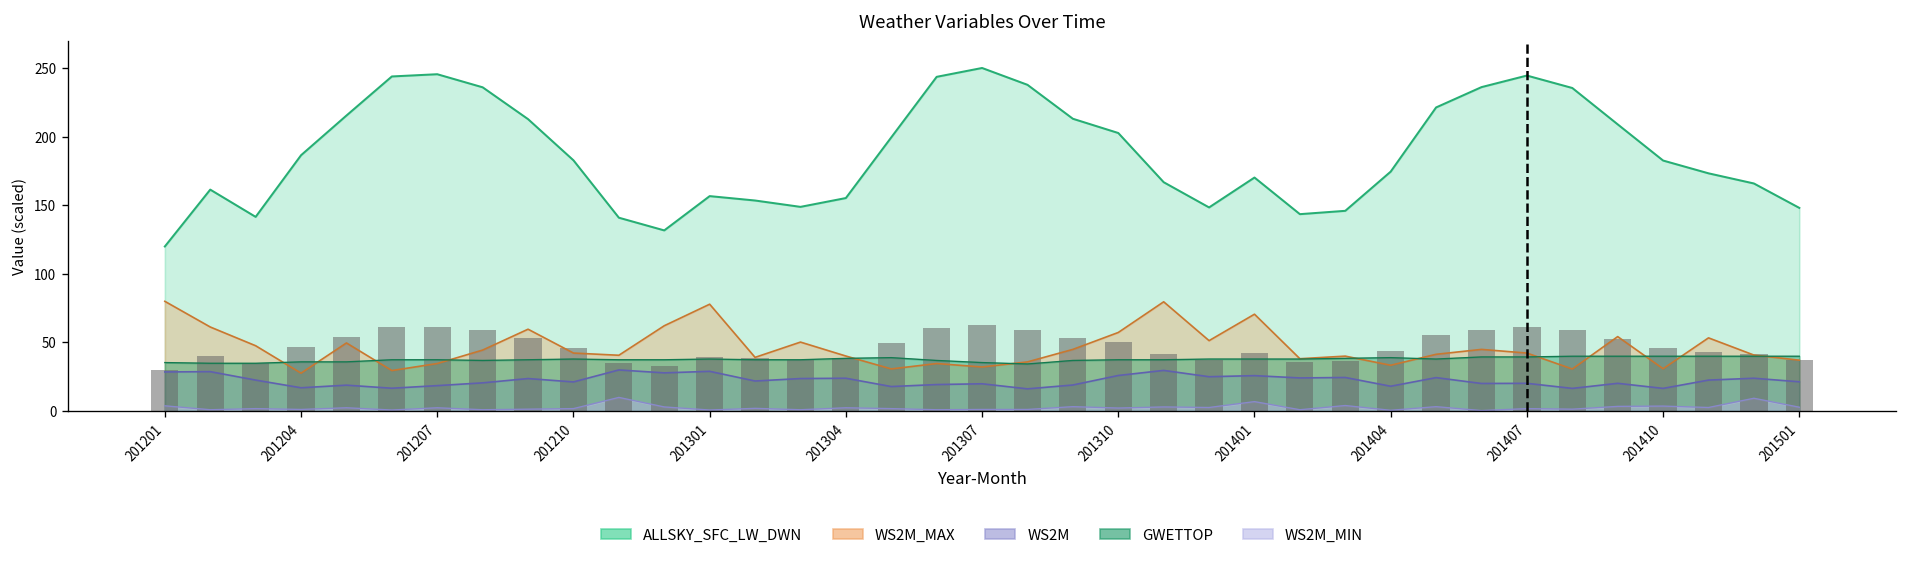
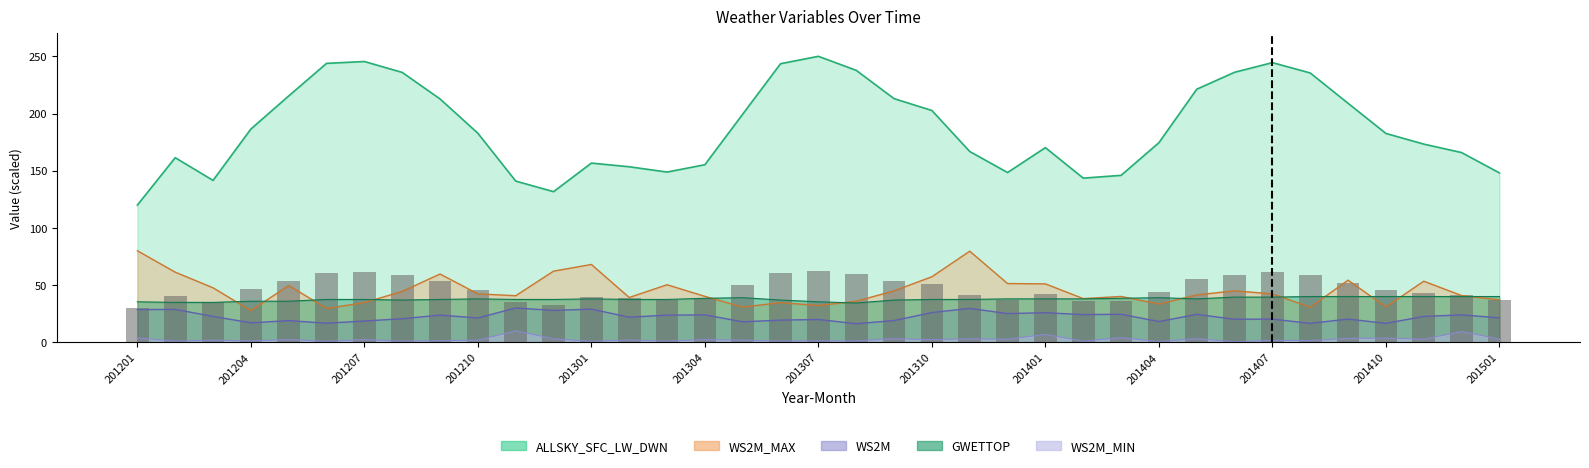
  {
    "WS2M_MAX": {
      "201201": 80,
      "201204": 28,
      "201207": 35,
      "201210": 42,
-     "201301": 78,
+     "201301": 68,
      "201307": 32,
      "201310": 57,
-     "201401": 71,
+     "201401": 51,
      "201404": 33,
      "201407": 42,
      "201410": 31,
      "201501": 37
    },
    "GWETTOP": {
      "201201": 35,
      "201204": 36,
      "201207": 37,
      "201210": 38,
      "201301": 38,
      "201307": 35,
      "201310": 37,
      "201401": 38,
      "201404": 39,
      "201407": 39,
      "201410": 40,
      "201501": 40
    }
  }
